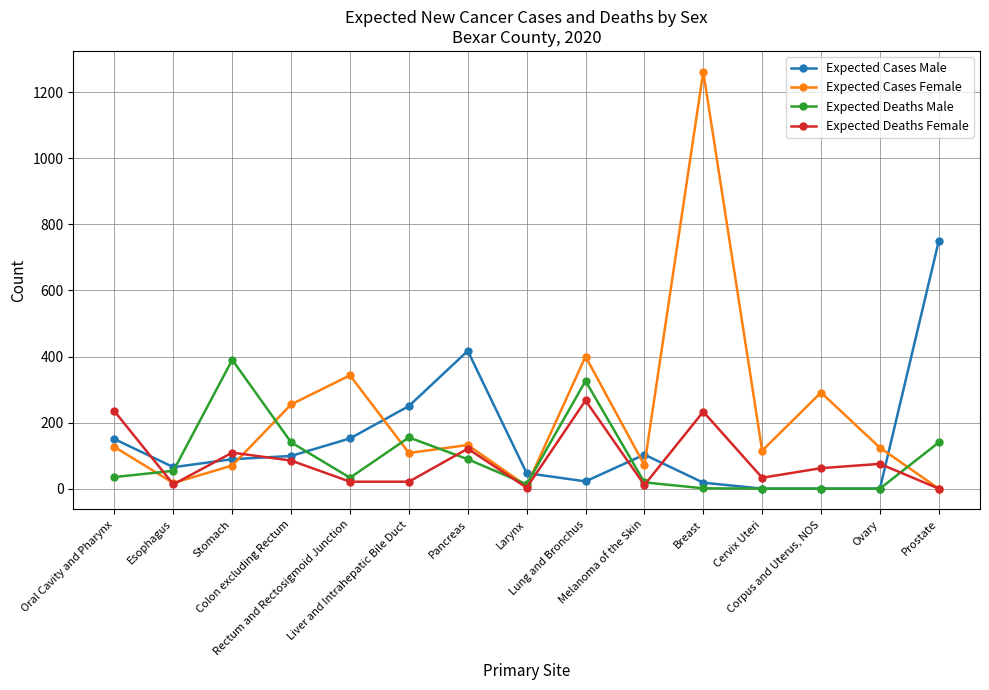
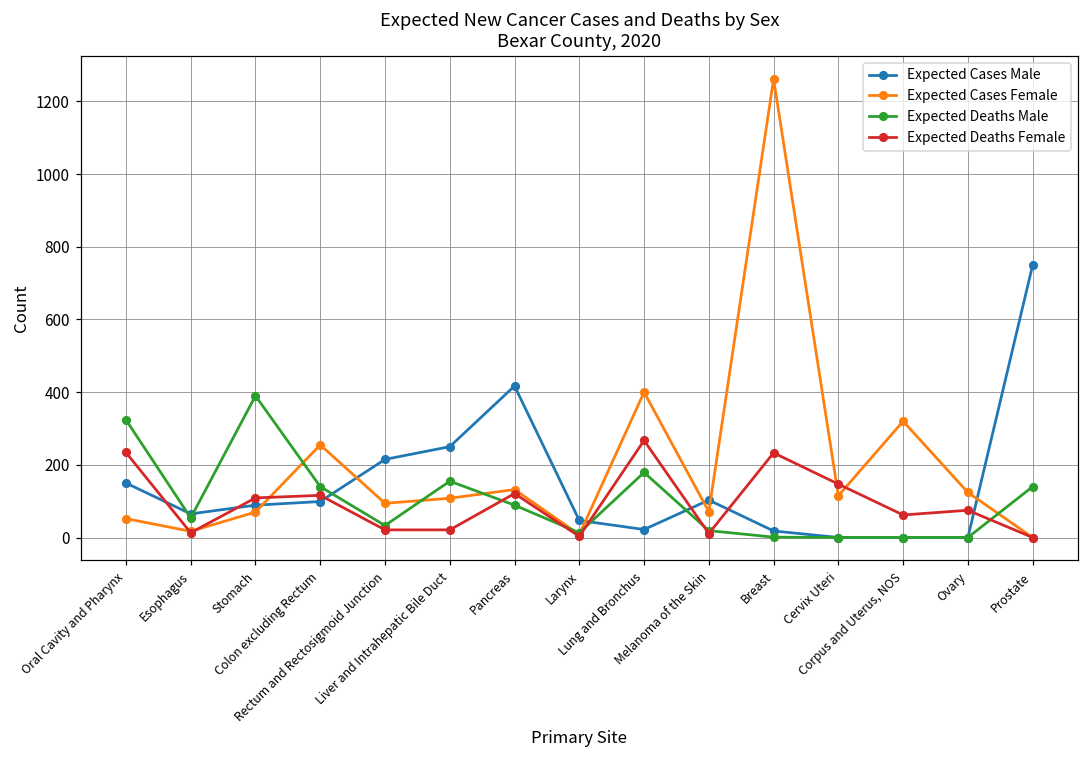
  {
    "Expected Cases Male": {
      "Oral Cavity and Pharynx": 150,
      "Esophagus": 70,
      "Stomach": 90,
      "Colon excluding Rectum": 100,
-     "Rectum and Rectosigmoid Junction": 150,
+     "Rectum and Rectosigmoid Junction": 220,
      "Liver and Intrahepatic Bile Duct": 250,
      "Pancreas": 420,
      "Larynx": 50,
      "Lung and Bronchus": 20,
      "Melanoma of the Skin": 100,
      "Breast": 20,
      "Prostate": 750
    },
    "Expected Cases Female": {
-     "Oral Cavity and Pharynx": 130,
+     "Oral Cavity and Pharynx": 50,
      "Stomach": 70,
      "Colon excluding Rectum": 260,
-     "Rectum and Rectosigmoid Junction": 340,
+     "Rectum and Rectosigmoid Junction": 90,
      "Liver and Intrahepatic Bile Duct": 110,
      "Pancreas": 130,
      "Lung and Bronchus": 400,
      "Melanoma of the Skin": 70,
      "Breast": 1260,
      "Cervix Uteri": 120,
-     "Corpus and Uterus, NOS": 290,
+     "Corpus and Uterus, NOS": 320,
      "Ovary": 120
    },
    "Expected Deaths Male": {
-     "Oral Cavity and Pharynx": 40,
+     "Oral Cavity and Pharynx": 320,
      "Esophagus": 50,
      "Stomach": 390,
      "Colon excluding Rectum": 140,
      "Rectum and Rectosigmoid Junction": 30,
      "Liver and Intrahepatic Bile Duct": 160,
      "Pancreas": 90,
-     "Lung and Bronchus": 330,
+     "Lung and Bronchus": 180,
      "Melanoma of the Skin": 20,
      "Breast": 0,
      "Prostate": 140
    },
    "Expected Deaths Female": {
      "Oral Cavity and Pharynx": 230,
      "Stomach": 110,
-     "Colon excluding Rectum": 90,
+     "Colon excluding Rectum": 120,
      "Rectum and Rectosigmoid Junction": 20,
      "Liver and Intrahepatic Bile Duct": 20,
      "Pancreas": 120,
      "Lung and Bronchus": 270,
      "Melanoma of the Skin": 10,
      "Breast": 230,
-     "Cervix Uteri": 30,
+     "Cervix Uteri": 150,
      "Corpus and Uterus, NOS": 60,
      "Ovary": 80
    }
  }
